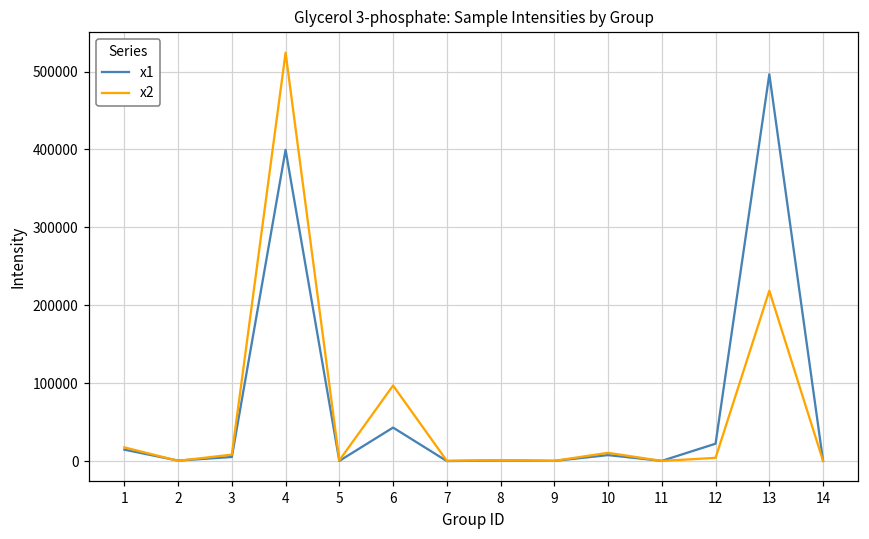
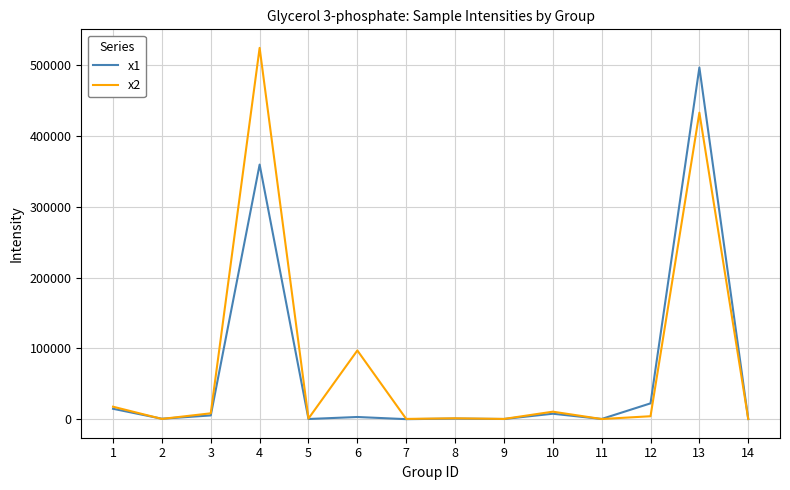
  {
    "x1": {
-     "4": 400000,
-     "6": 40000,
+     "4": 360000,
+     "6": 0,
      "12": 20000,
      "13": 500000
    },
    "x2": {
      "4": 520000,
      "6": 100000,
      "12": 0,
-     "13": 220000
+     "13": 430000
    }
  }
